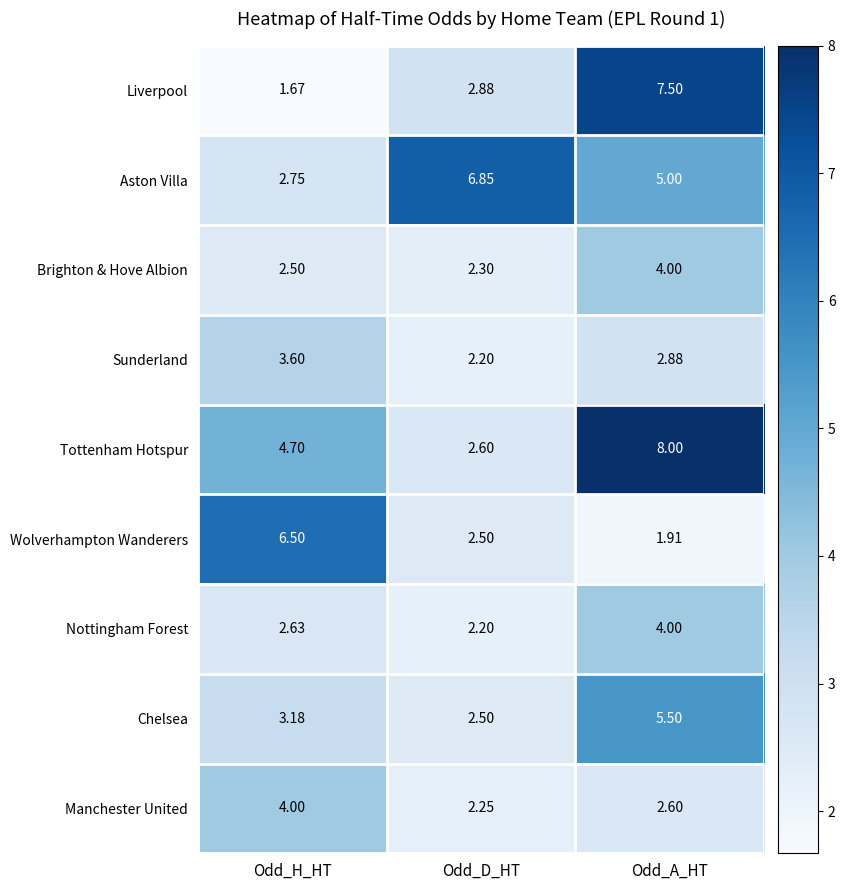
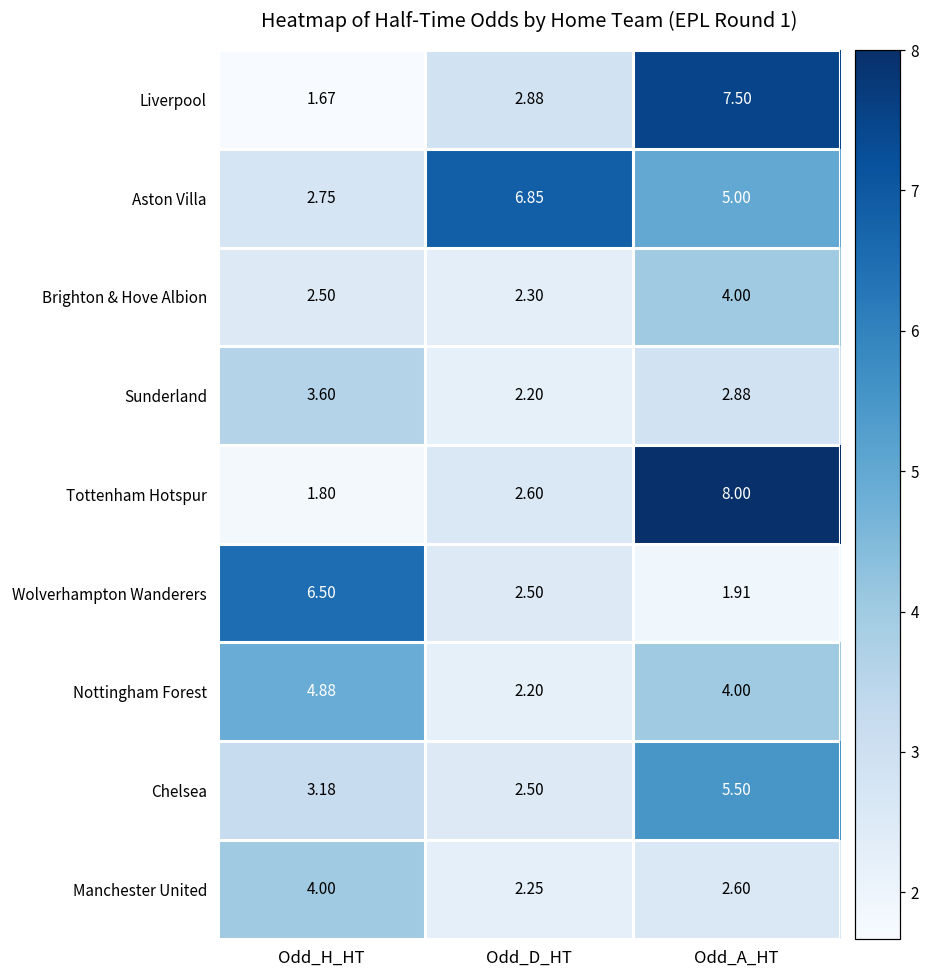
  {
    "Liverpool": {
      "Odd_H_HT": 1.67,
      "Odd_D_HT": 2.88,
      "Odd_A_HT": 7.50
    },
    "Aston Villa": {
      "Odd_H_HT": 2.75,
      "Odd_D_HT": 6.85,
      "Odd_A_HT": 5.00
    },
    "Brighton & Hove Albion": {
      "Odd_H_HT": 2.50,
      "Odd_D_HT": 2.30,
      "Odd_A_HT": 4.00
    },
    "Sunderland": {
      "Odd_H_HT": 3.60,
      "Odd_D_HT": 2.20,
      "Odd_A_HT": 2.88
    },
    "Tottenham Hotspur": {
-     "Odd_H_HT": 4.70,
+     "Odd_H_HT": 1.80,
      "Odd_D_HT": 2.60,
      "Odd_A_HT": 8.00
    },
    "Wolverhampton Wanderers": {
      "Odd_H_HT": 6.50,
      "Odd_D_HT": 2.50,
      "Odd_A_HT": 1.91
    },
    "Nottingham Forest": {
-     "Odd_H_HT": 2.63,
+     "Odd_H_HT": 4.88,
      "Odd_D_HT": 2.20,
      "Odd_A_HT": 4.00
    },
    "Chelsea": {
      "Odd_H_HT": 3.18,
      "Odd_D_HT": 2.50,
      "Odd_A_HT": 5.50
    },
    "Manchester United": {
      "Odd_H_HT": 4.00,
      "Odd_D_HT": 2.25,
      "Odd_A_HT": 2.60
    }
  }
